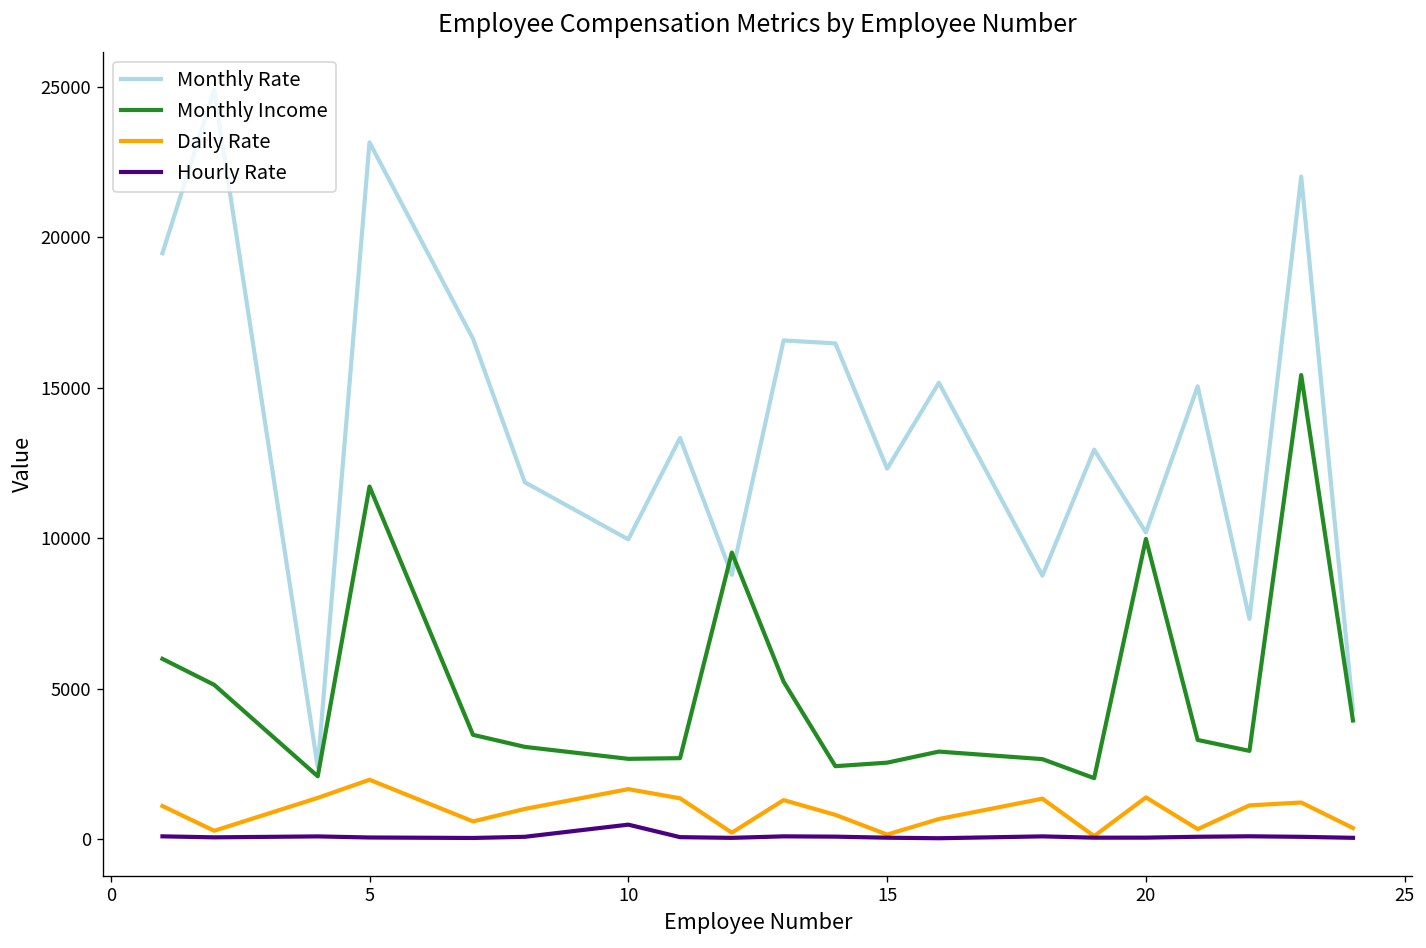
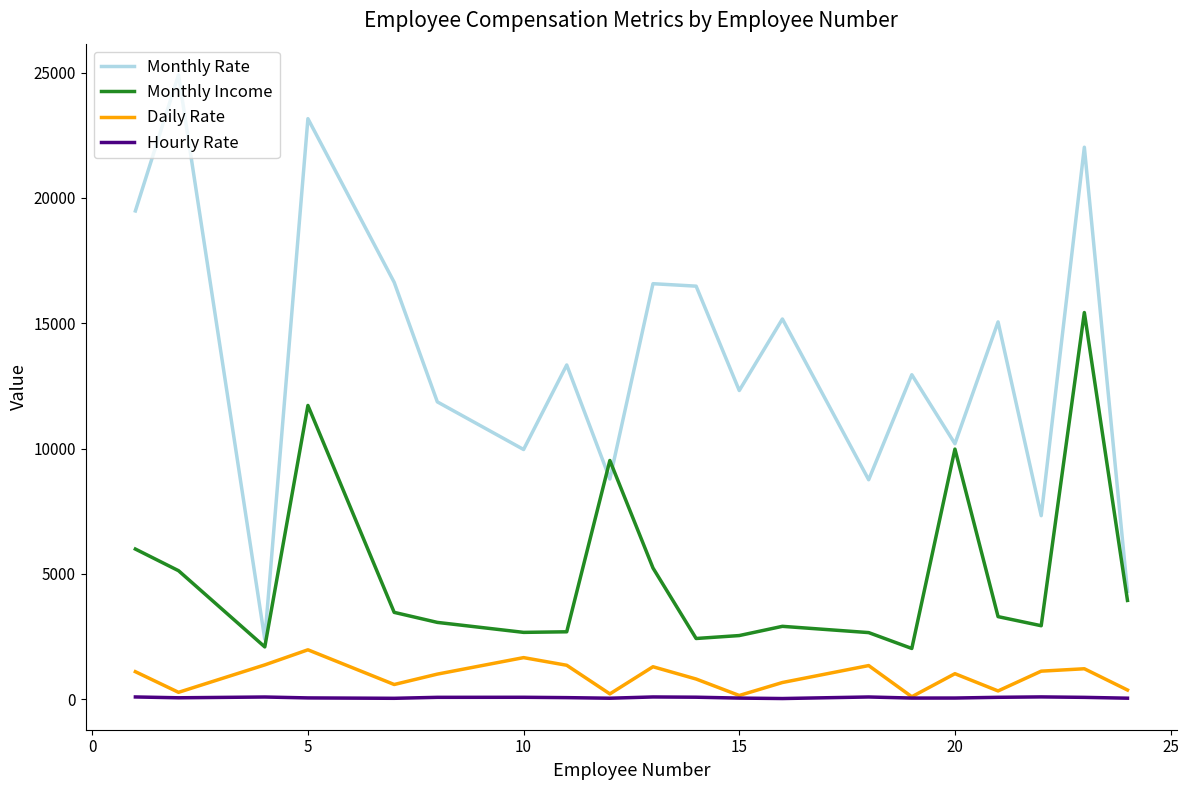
  {
    "Monthly Rate": {
      "5": 23200,
      "10": 10000,
      "15": 12300,
      "20": 10200
    },
    "Monthly Income": {
      "5": 11700,
      "10": 2700,
      "15": 2500,
      "20": 10000
    },
    "Daily Rate": {
      "5": 2000,
      "10": 1700,
      "15": 200,
-     "20": 1400
+     "20": 1000
    },
    "Hourly Rate": {
      "5": 100,
-     "10": 500,
+     "10": 100,
      "15": 0,
      "20": 100
    }
  }
